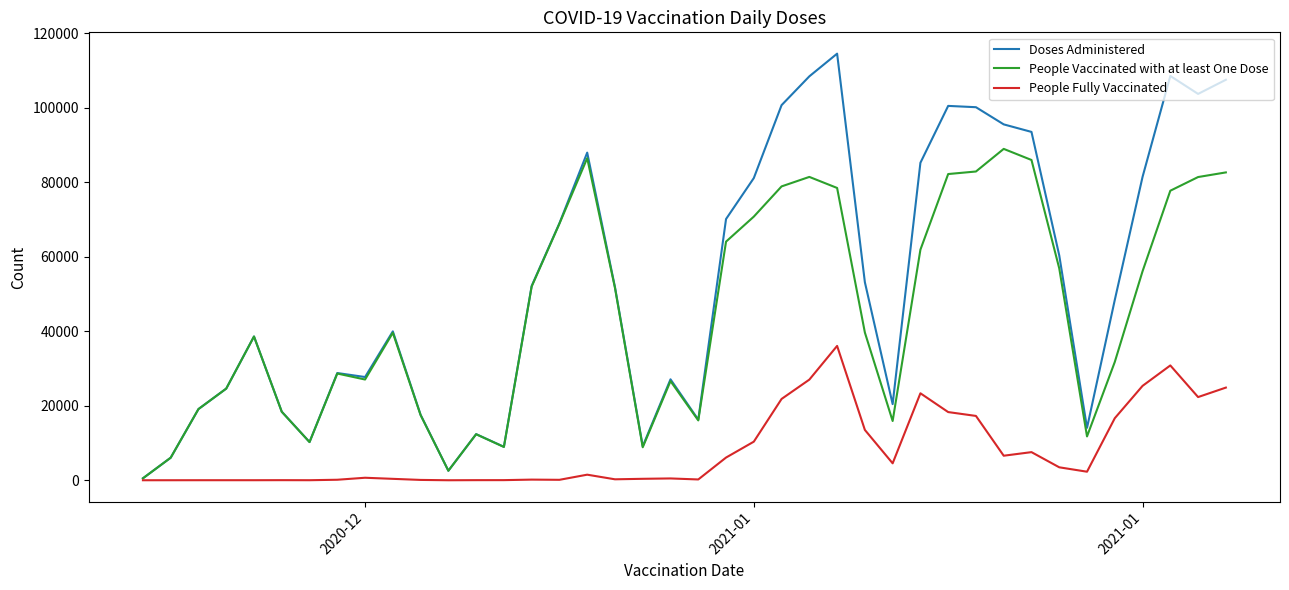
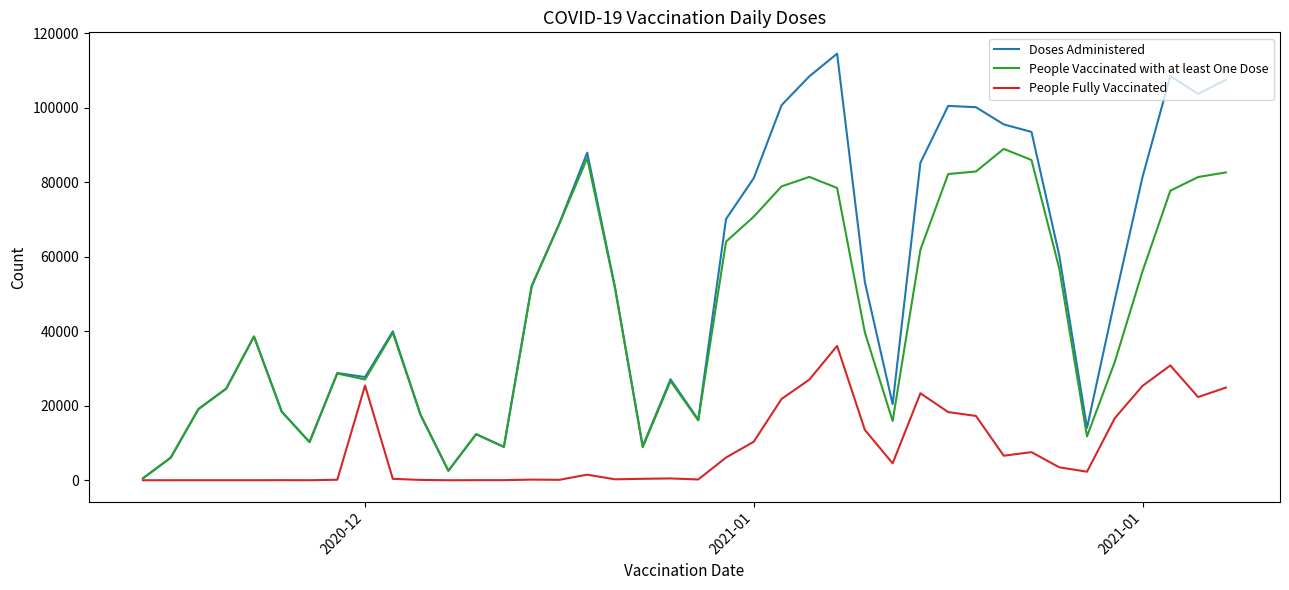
  {
    "People Fully Vaccinated": {
-     "2020-12": 1000
+     "2020-12": 25000
    }
  }
